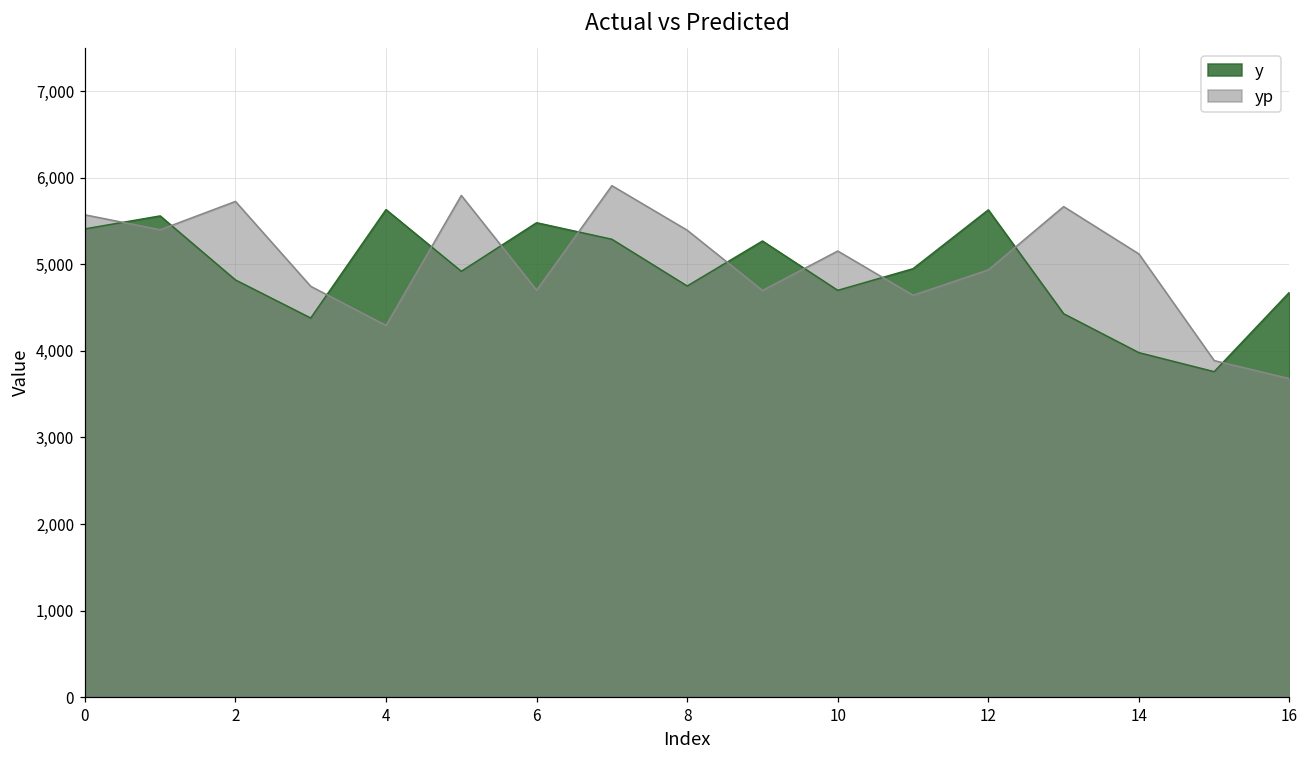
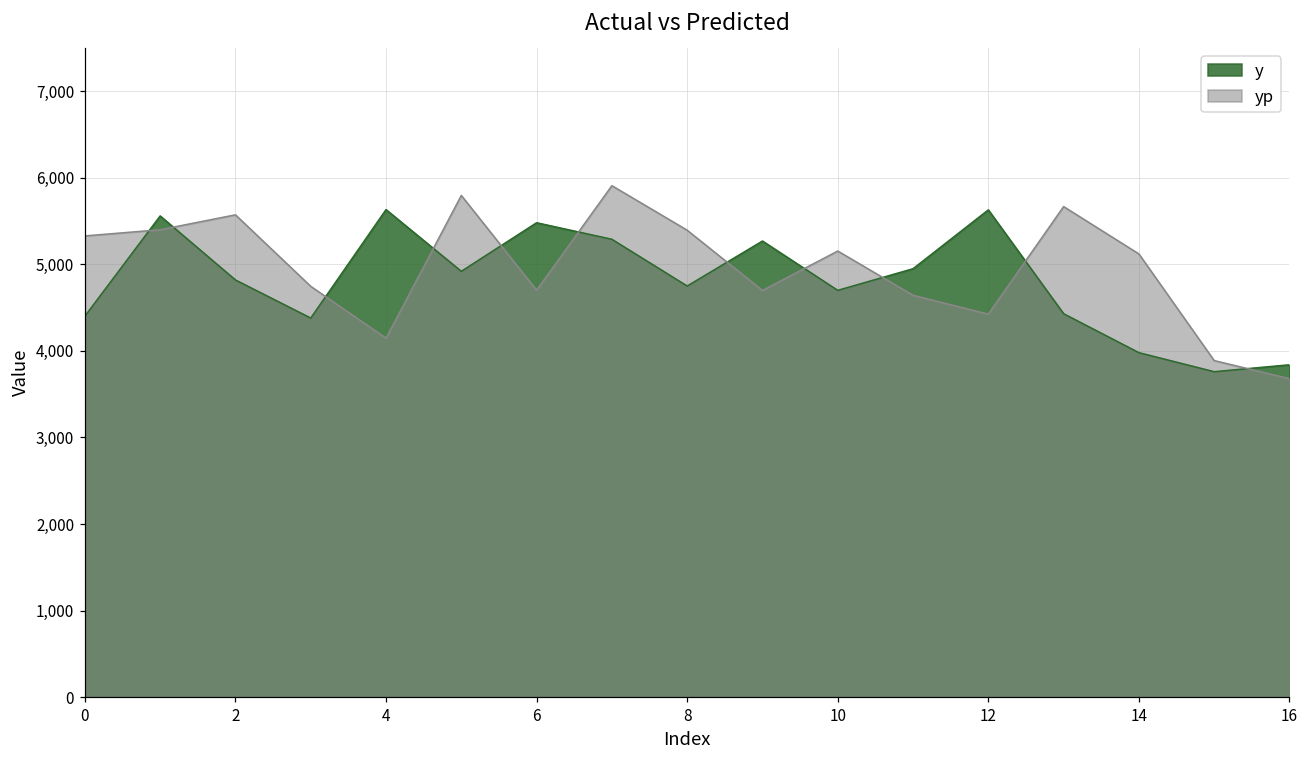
  {
    "y": {
-     "0": "5,400",
+     "0": "4,400",
      "2": "4,800",
      "4": "5,600",
      "6": "5,500",
      "8": "4,800",
      "10": "4,700",
      "12": "5,600",
      "14": "4,000",
-     "16": "4,700"
+     "16": "3,800"
    },
    "yp": {
-     "0": "5,600",
-     "2": "5,700",
-     "4": "4,300",
+     "0": "5,300",
+     "2": "5,600",
+     "4": "4,100",
      "6": "4,700",
      "8": "5,400",
      "10": "5,200",
-     "12": "4,900",
+     "12": "4,400",
      "14": "5,100",
      "16": "3,700"
    }
  }
